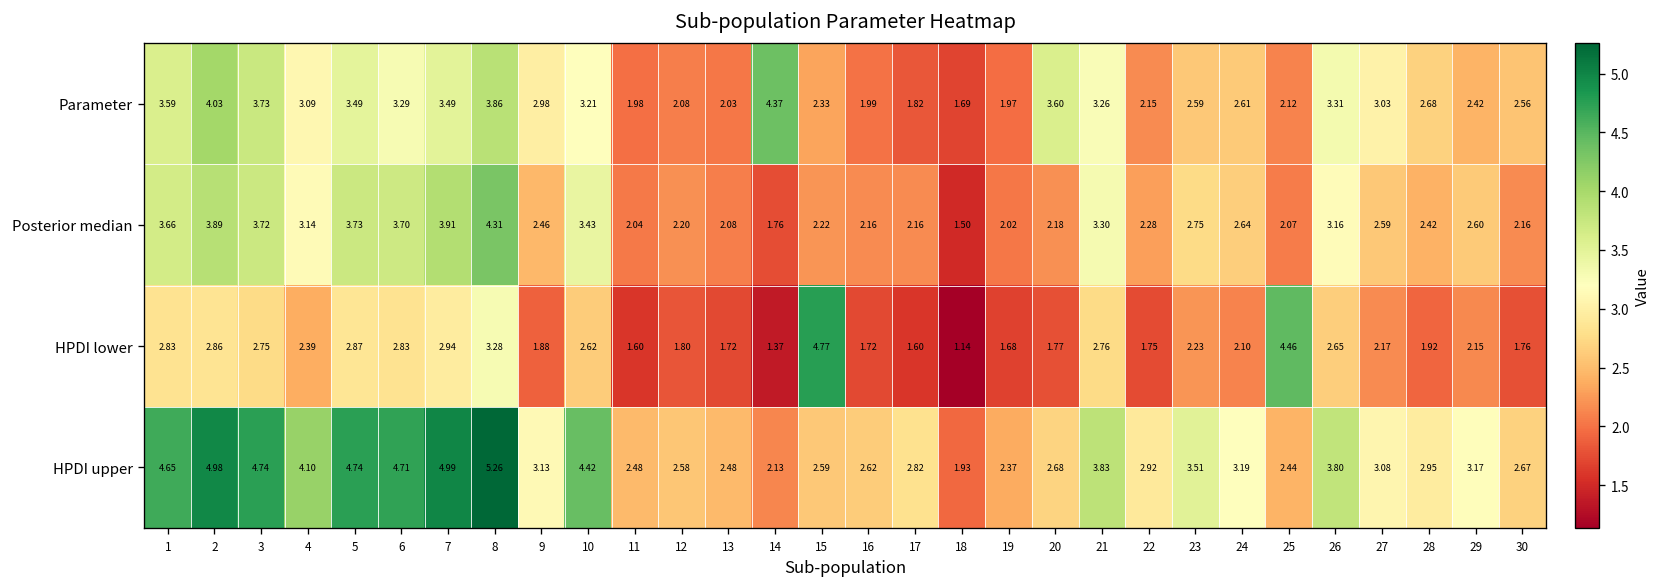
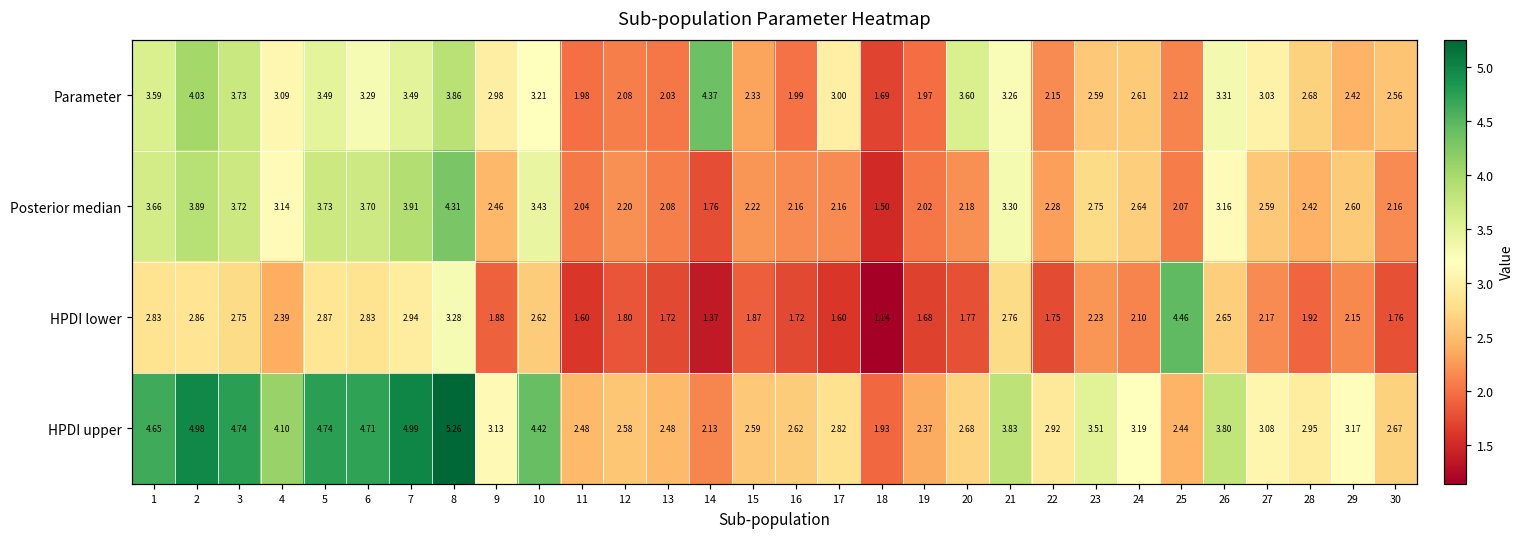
  {
    "Parameter": {
      "1": 3.59,
      "2": 4.03,
      "3": 3.73,
      "4": 3.09,
      "5": 3.49,
      "6": 3.29,
      "7": 3.49,
      "8": 3.86,
      "9": 2.98,
      "10": 3.21,
      "11": 1.98,
      "12": 2.08,
      "13": 2.03,
      "14": 4.37,
      "15": 2.33,
      "16": 1.99,
-     "17": 1.82,
+     "17": 3.00,
      "18": 1.69,
      "19": 1.97,
      "20": 3.60,
      "21": 3.26,
      "22": 2.15,
      "23": 2.59,
      "24": 2.61,
      "25": 2.12,
      "26": 3.31,
      "27": 3.03,
      "28": 2.68,
      "29": 2.42,
      "30": 2.56
    },
    "Posterior median": {
      "1": 3.66,
      "2": 3.89,
      "3": 3.72,
      "4": 3.14,
      "5": 3.73,
      "6": 3.70,
      "7": 3.91,
      "8": 4.31,
      "9": 2.46,
      "10": 3.43,
      "11": 2.04,
      "12": 2.20,
      "13": 2.08,
      "14": 1.76,
      "15": 2.22,
      "16": 2.16,
      "17": 2.16,
      "18": 1.50,
      "19": 2.02,
      "20": 2.18,
      "21": 3.30,
      "22": 2.28,
      "23": 2.75,
      "24": 2.64,
      "25": 2.07,
      "26": 3.16,
      "27": 2.59,
      "28": 2.42,
      "29": 2.60,
      "30": 2.16
    },
    "HPDI lower": {
      "1": 2.83,
      "2": 2.86,
      "3": 2.75,
      "4": 2.39,
      "5": 2.87,
      "6": 2.83,
      "7": 2.94,
      "8": 3.28,
      "9": 1.88,
      "10": 2.62,
      "11": 1.60,
      "12": 1.80,
      "13": 1.72,
      "14": 1.37,
-     "15": 4.77,
+     "15": 1.87,
      "16": 1.72,
      "17": 1.60,
      "18": 1.14,
      "19": 1.68,
      "20": 1.77,
      "21": 2.76,
      "22": 1.75,
      "23": 2.23,
      "24": 2.10,
      "25": 4.46,
      "26": 2.65,
      "27": 2.17,
      "28": 1.92,
      "29": 2.15,
      "30": 1.76
    },
    "HPDI upper": {
      "1": 4.65,
      "2": 4.98,
      "3": 4.74,
      "4": 4.10,
      "5": 4.74,
      "6": 4.71,
      "7": 4.99,
      "8": 5.26,
      "9": 3.13,
      "10": 4.42,
      "11": 2.48,
      "12": 2.58,
      "13": 2.48,
      "14": 2.13,
      "15": 2.59,
      "16": 2.62,
      "17": 2.82,
      "18": 1.93,
      "19": 2.37,
      "20": 2.68,
      "21": 3.83,
      "22": 2.92,
      "23": 3.51,
      "24": 3.19,
      "25": 2.44,
      "26": 3.80,
      "27": 3.08,
      "28": 2.95,
      "29": 3.17,
      "30": 2.67
    }
  }
